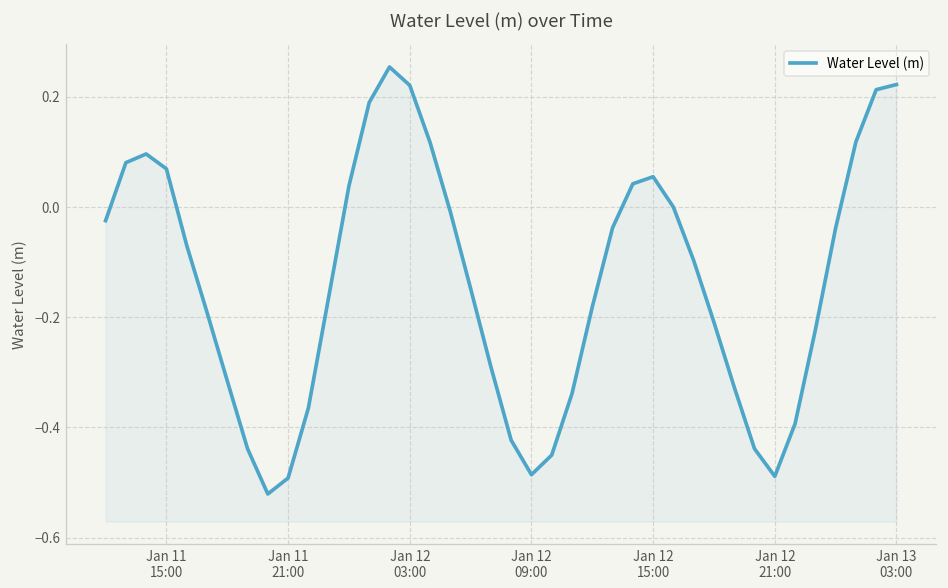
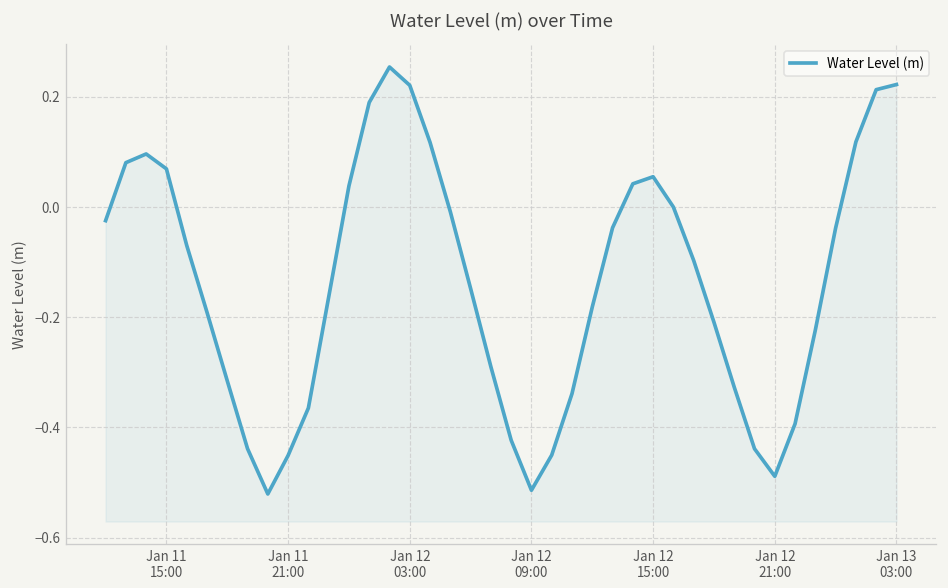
  {
    "Jan 11 15:00": 0.07,
-   "Jan 11 21:00": -0.49,
+   "Jan 11 21:00": -0.45,
    "Jan 12 03:00": 0.22,
-   "Jan 12 09:00": -0.49,
+   "Jan 12 09:00": -0.51,
    "Jan 12 15:00": 0.06,
    "Jan 12 21:00": -0.49,
    "Jan 13 03:00": 0.22
  }
